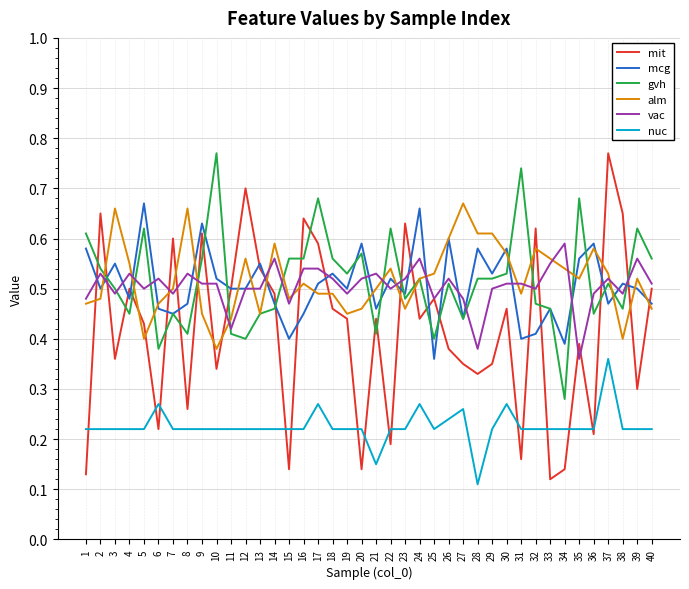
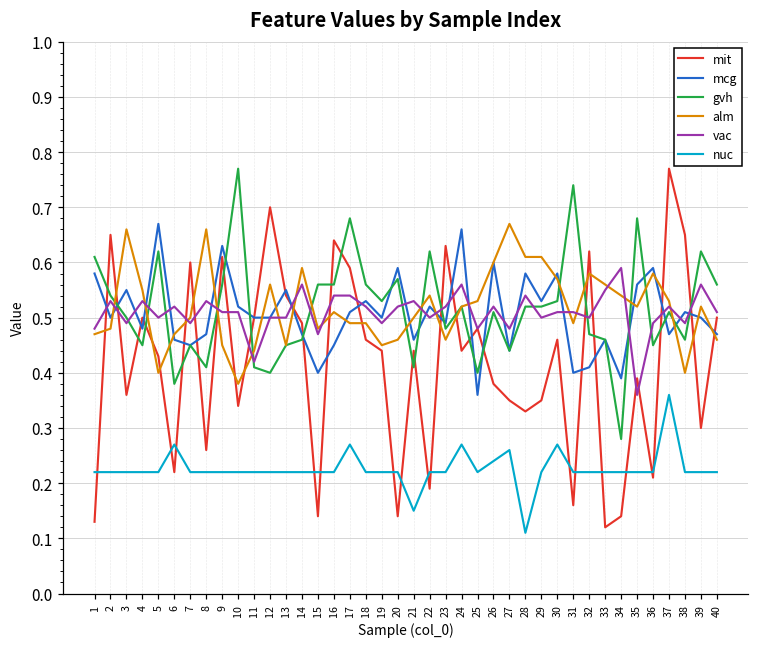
  {
    "vac": {
      "1": 0.48,
      "2": 0.53,
      "3": 0.49,
      "4": 0.53,
      "5": 0.50,
      "6": 0.52,
      "7": 0.49,
      "8": 0.53,
      "9": 0.51,
      "10": 0.51,
      "11": 0.42,
      "13": 0.50,
      "14": 0.56,
      "15": 0.47,
      "16": 0.54,
      "17": 0.54,
      "18": 0.52,
      "19": 0.49,
      "20": 0.52,
      "21": 0.53,
      "22": 0.50,
      "23": 0.52,
      "24": 0.56,
      "26": 0.52,
      "27": 0.48,
-     "28": 0.38,
+     "28": 0.54,
      "29": 0.50,
      "30": 0.51,
      "31": 0.51,
      "32": 0.50,
      "33": 0.55,
      "34": 0.59,
      "35": 0.36,
      "36": 0.49,
      "37": 0.52,
      "38": 0.49,
      "39": 0.56,
      "40": 0.51
    }
  }
